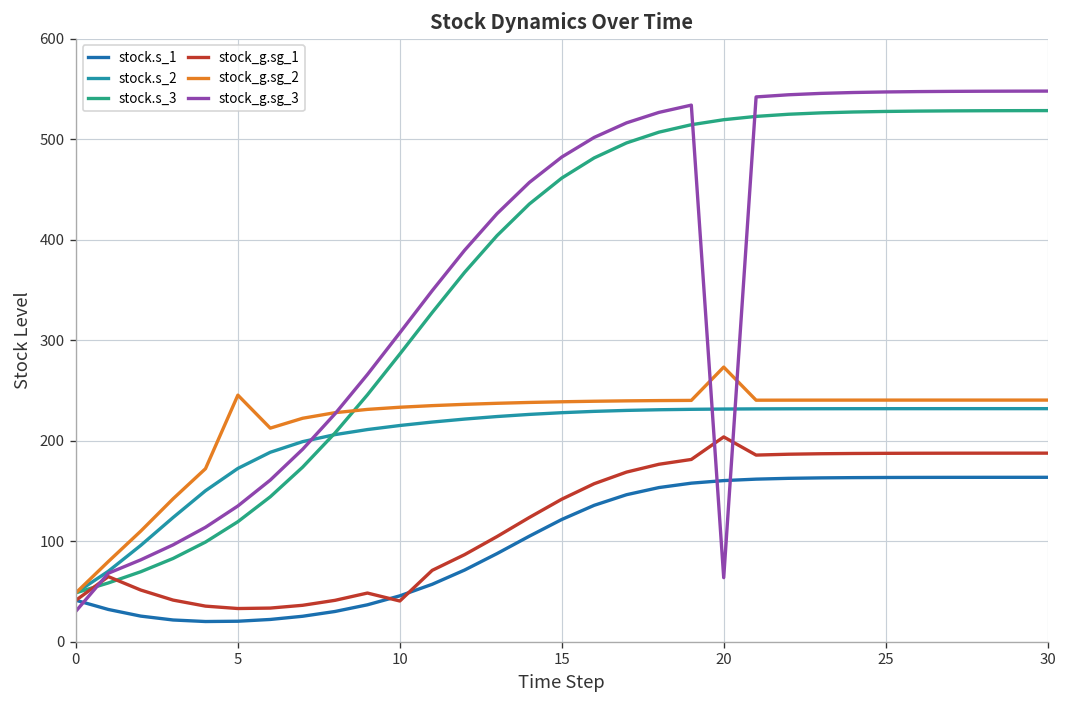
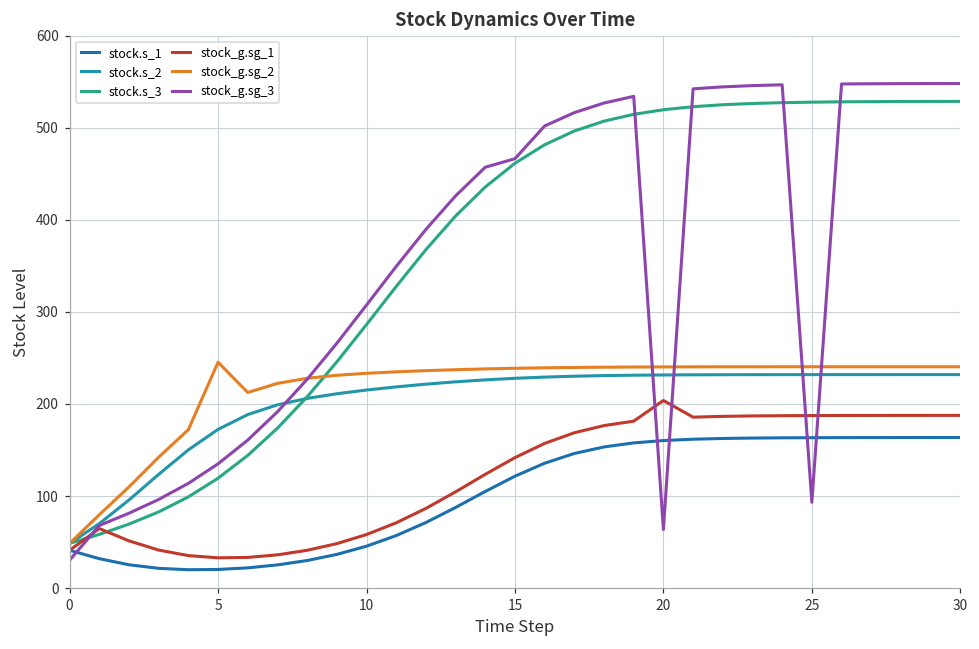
  {
    "stock_g.sg_1": {
      "5": 30,
-     "10": 40,
+     "10": 60,
      "15": 140,
      "20": 200,
      "25": 190,
      "30": 190
    },
    "stock_g.sg_2": {
      "5": 250,
      "10": 230,
      "15": 240,
-     "20": 270,
+     "20": 240,
      "25": 240,
      "30": 240
    },
    "stock_g.sg_3": {
      "0": 30,
      "5": 140,
      "10": 310,
-     "15": 480,
+     "15": 470,
      "20": 60,
-     "25": 550,
+     "25": 90,
      "30": 550
    }
  }
